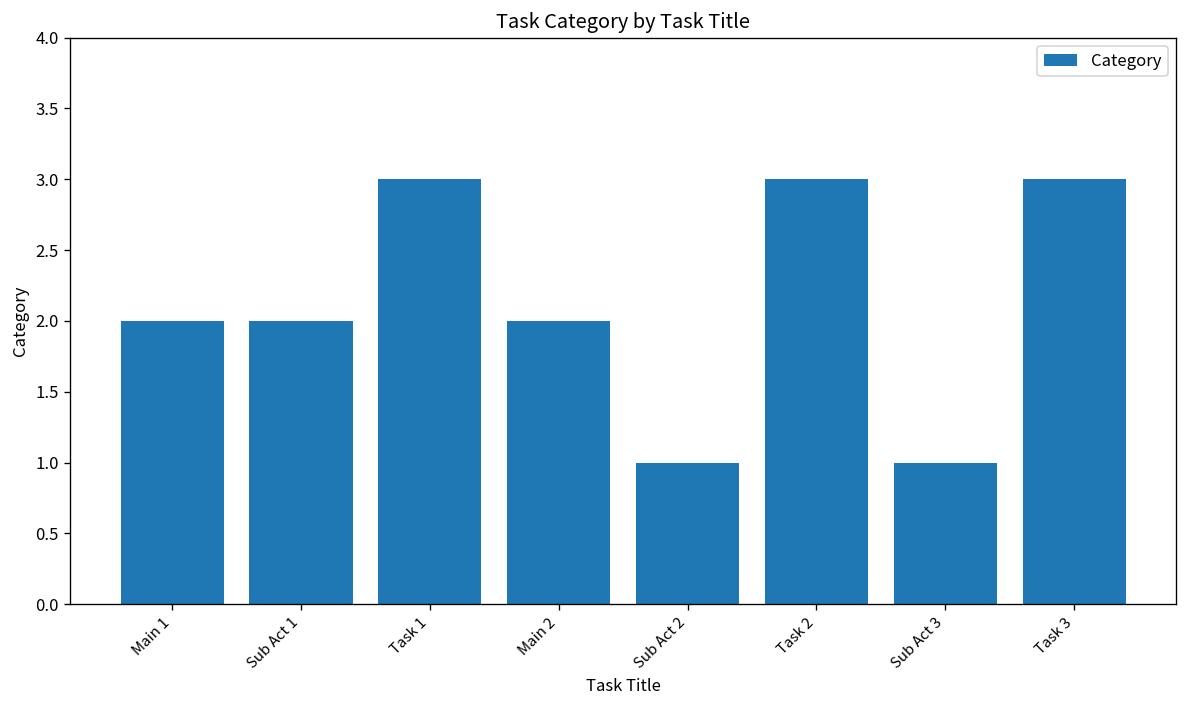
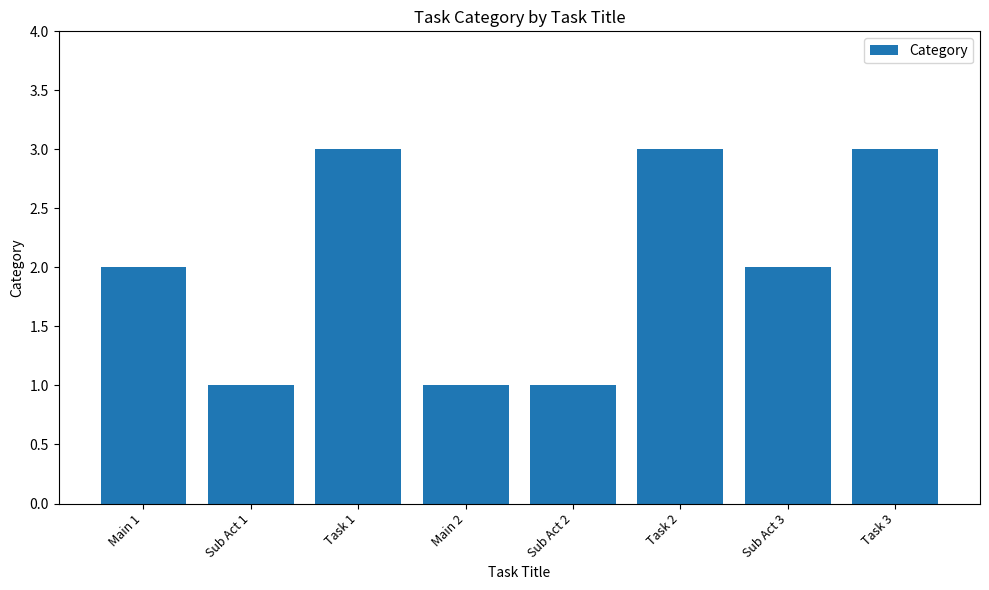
  {
    "Main 1": 2,
-   "Sub Act 1": 2,
+   "Sub Act 1": 1,
    "Task 1": 3,
-   "Main 2": 2,
+   "Main 2": 1,
    "Sub Act 2": 1,
    "Task 2": 3,
-   "Sub Act 3": 1,
+   "Sub Act 3": 2,
    "Task 3": 3
  }
